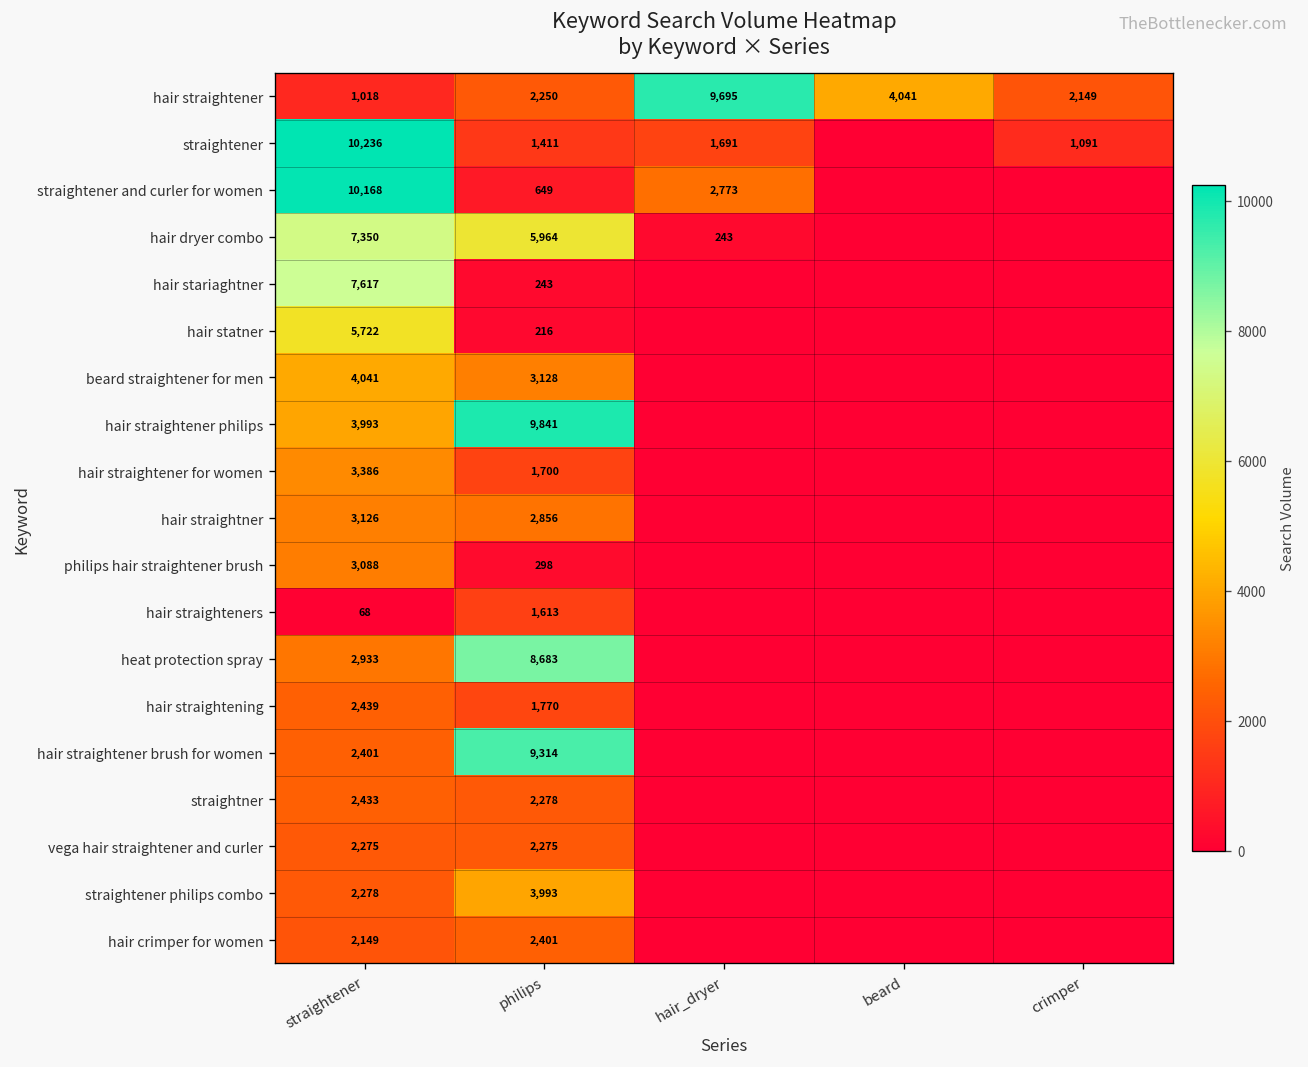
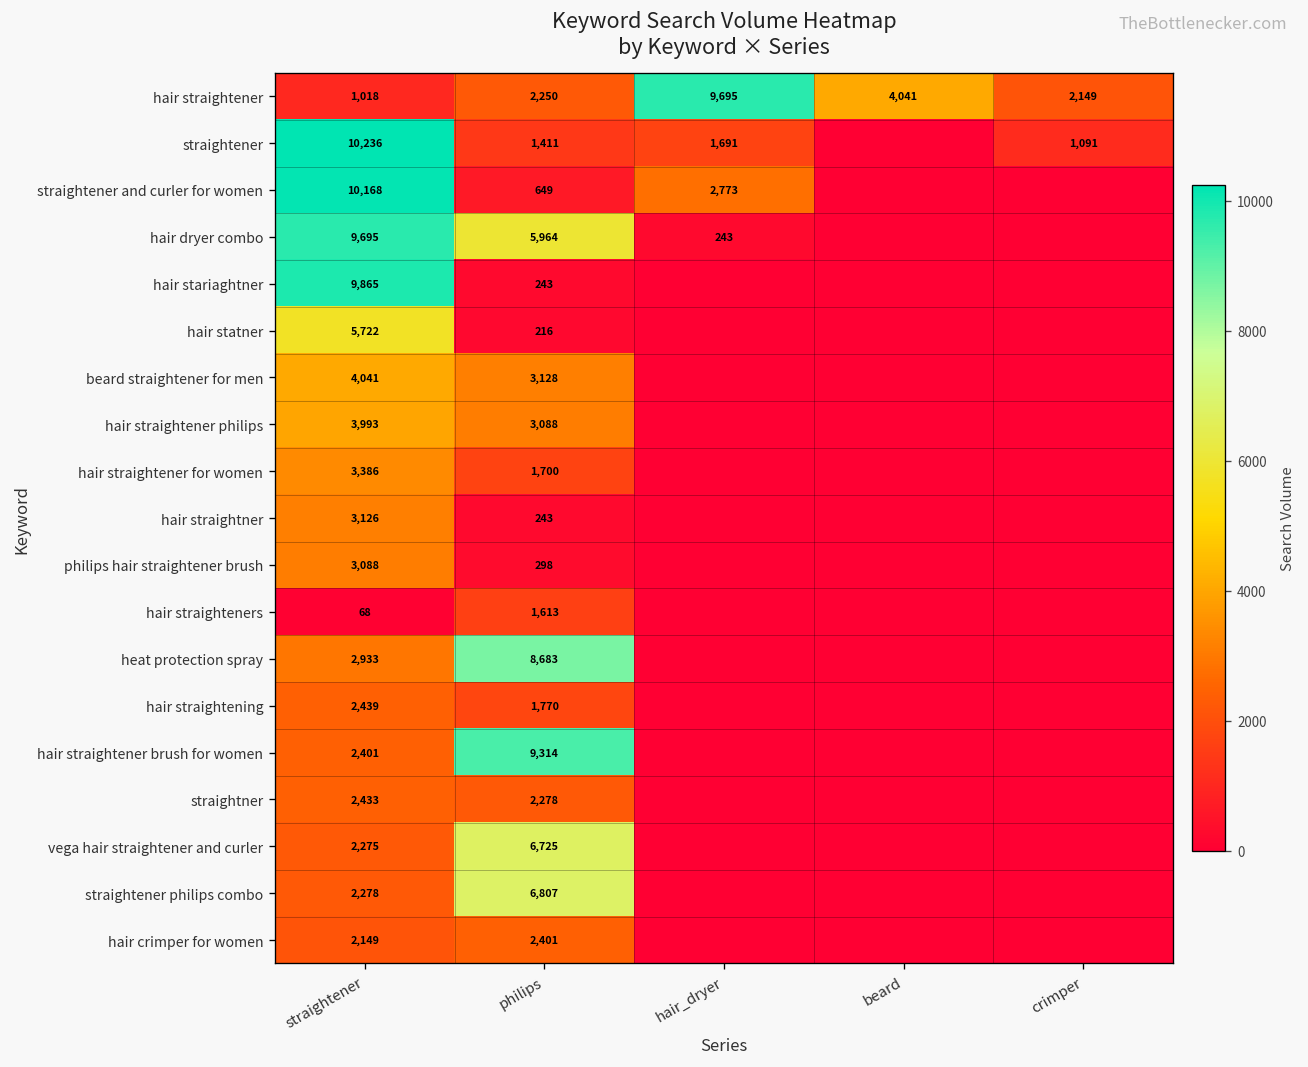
  {
    "hair straightener": {
      "straightener": "1,018",
      "philips": "2,250",
      "hair_dryer": "9,695",
      "beard": "4,041",
      "crimper": "2,149"
    },
    "straightener": {
      "straightener": "10,236",
      "philips": "1,411",
      "hair_dryer": "1,691",
      "crimper": "1,091"
    },
    "straightener and curler for women": {
      "straightener": "10,168",
      "philips": "649",
      "hair_dryer": "2,773"
    },
    "hair dryer combo": {
-     "straightener": "7,350",
+     "straightener": "9,695",
      "philips": "5,964",
      "hair_dryer": "243"
    },
    "hair stariaghtner": {
-     "straightener": "7,617",
+     "straightener": "9,865",
      "philips": "243"
    },
    "hair statner": {
      "straightener": "5,722",
      "philips": "216"
    },
    "beard straightener for men": {
      "straightener": "4,041",
      "philips": "3,128"
    },
    "hair straightener philips": {
      "straightener": "3,993",
-     "philips": "9,841"
+     "philips": "3,088"
    },
    "hair straightener for women": {
      "straightener": "3,386",
      "philips": "1,700"
    },
    "hair straightner": {
      "straightener": "3,126",
-     "philips": "2,856"
+     "philips": "243"
    },
    "philips hair straightener brush": {
      "straightener": "3,088",
      "philips": "298"
    },
    "hair straighteners": {
      "straightener": "68",
      "philips": "1,613"
    },
    "heat protection spray": {
      "straightener": "2,933",
      "philips": "8,683"
    },
    "hair straightening": {
      "straightener": "2,439",
      "philips": "1,770"
    },
    "hair straightener brush for women": {
      "straightener": "2,401",
      "philips": "9,314"
    },
    "straightner": {
      "straightener": "2,433",
      "philips": "2,278"
    },
    "vega hair straightener and curler": {
      "straightener": "2,275",
-     "philips": "2,275"
+     "philips": "6,725"
    },
    "straightener philips combo": {
      "straightener": "2,278",
-     "philips": "3,993"
+     "philips": "6,807"
    },
    "hair crimper for women": {
      "straightener": "2,149",
      "philips": "2,401"
    }
  }
